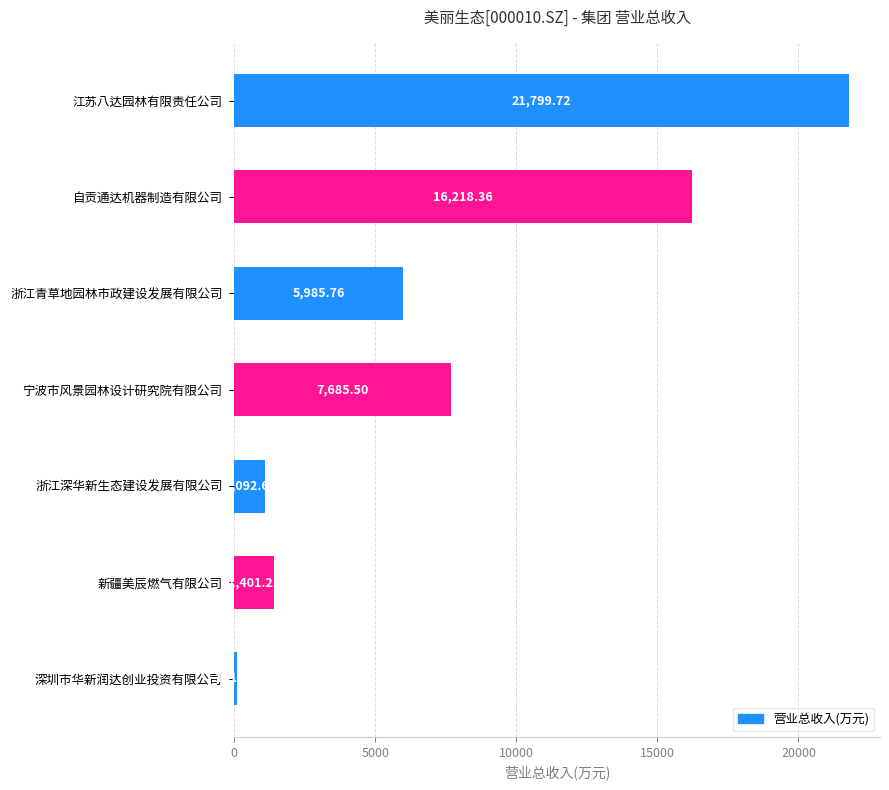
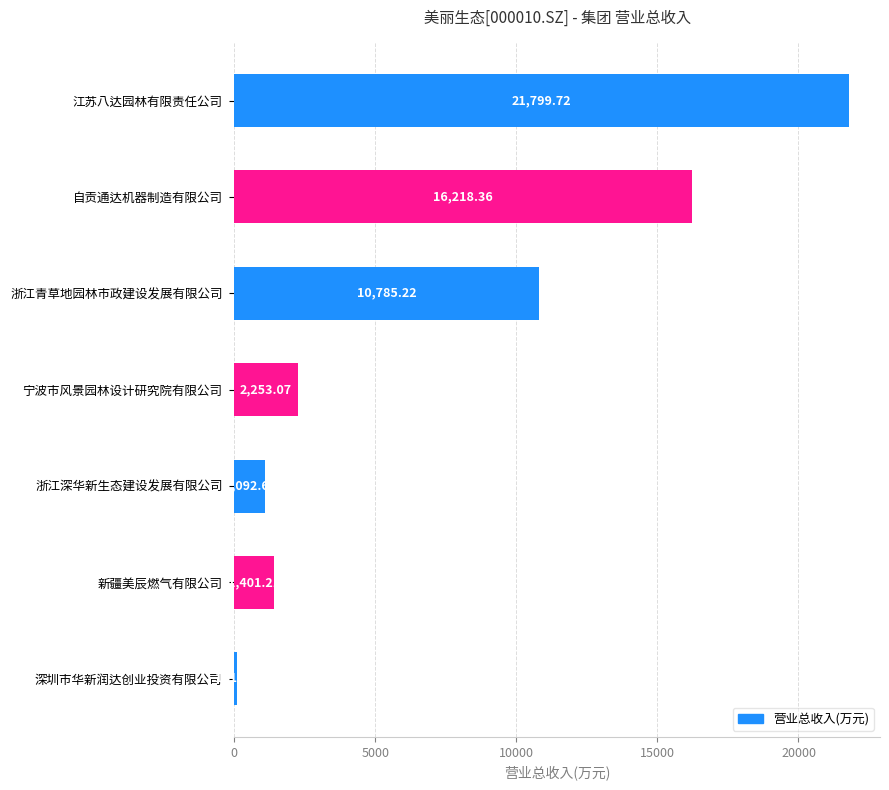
  {
    "江苏八达园林有限责任公司": "21,799.72",
    "自贡通达机器制造有限公司": "16,218.36",
-   "浙江青草地园林市政建设发展有限公司": "5,985.76",
-   "宁波市风景园林设计研究院有限公司": "7,685.50",
+   "浙江青草地园林市政建设发展有限公司": "10,785.22",
+   "宁波市风景园林设计研究院有限公司": "2,253.07",
    "浙江深华新生态建设发展有限公司": "1,092.62",
    "新疆美辰燃气有限公司": "1,401.21"
  }
